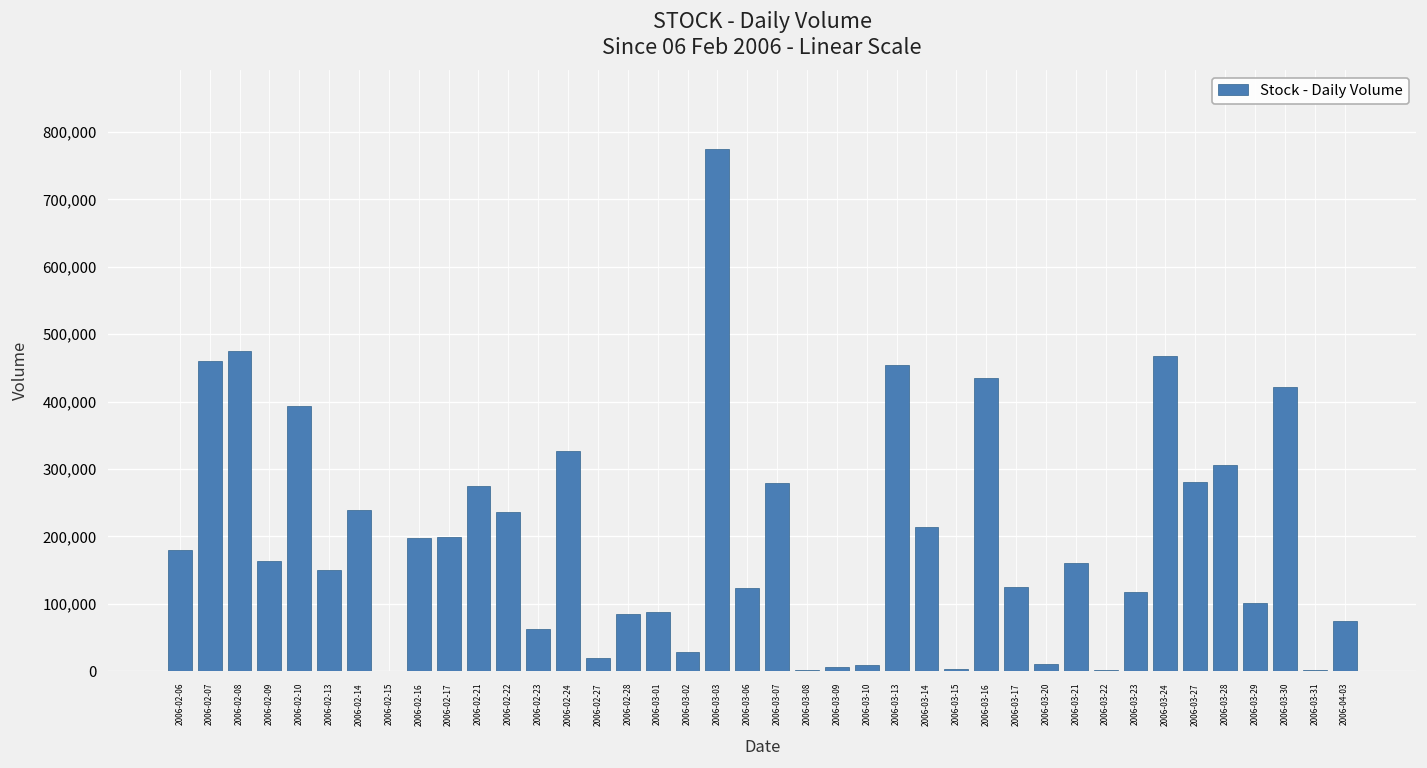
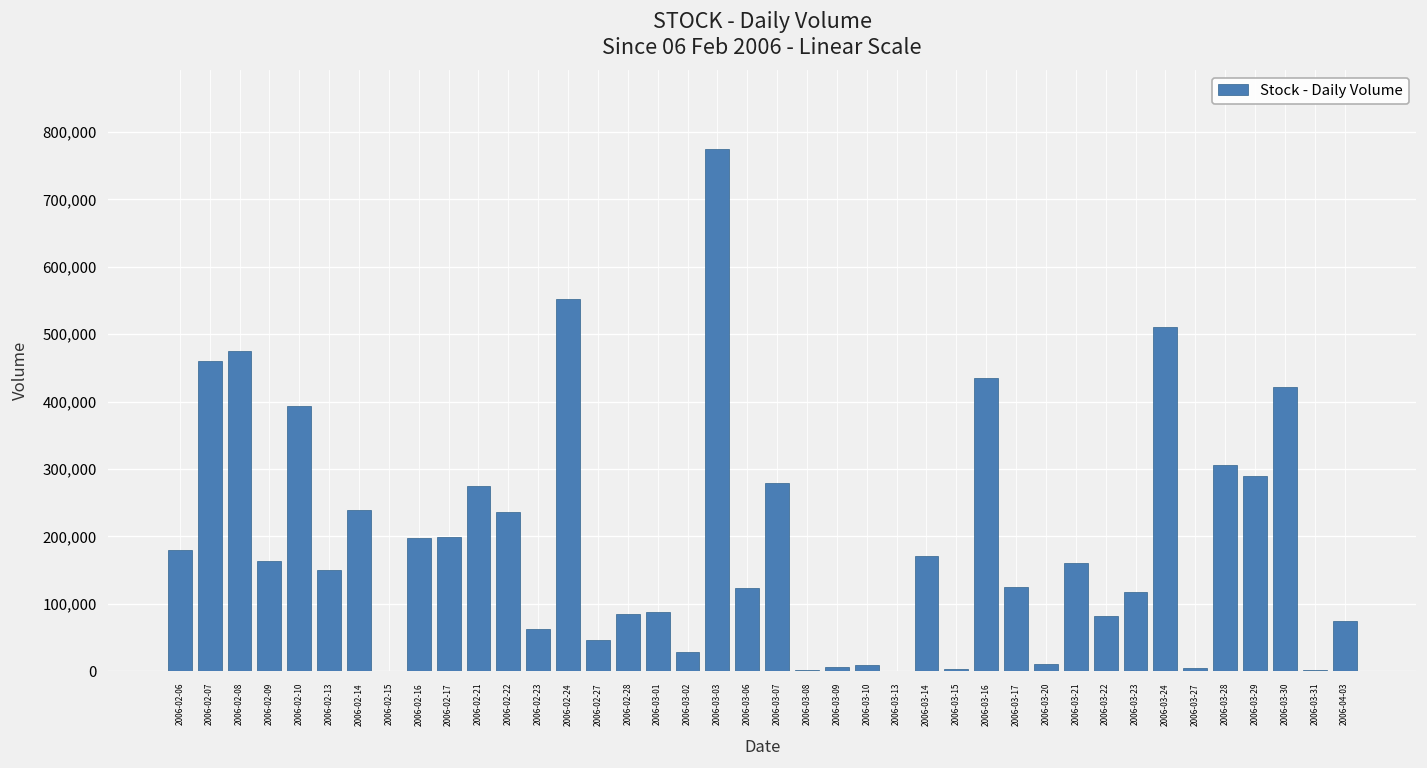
  {
    "2006-02-06": "180,000",
    "2006-02-07": "460,000",
    "2006-02-08": "480,000",
    "2006-02-09": "160,000",
    "2006-02-10": "390,000",
    "2006-02-13": "150,000",
    "2006-02-14": "240,000",
    "2006-02-16": "200,000",
    "2006-02-17": "200,000",
    "2006-02-21": "280,000",
    "2006-02-22": "240,000",
    "2006-02-23": "60,000",
-   "2006-02-24": "330,000",
-   "2006-02-27": "20,000",
+   "2006-02-24": "550,000",
+   "2006-02-27": "50,000",
    "2006-02-28": "80,000",
    "2006-03-01": "90,000",
    "2006-03-02": "30,000",
    "2006-03-03": "780,000",
    "2006-03-06": "120,000",
    "2006-03-07": "280,000",
    "2006-03-09": "10,000",
    "2006-03-10": "10,000",
-   "2006-03-13": "450,000",
-   "2006-03-14": "210,000",
+   "2006-03-13": "0",
+   "2006-03-14": "170,000",
    "2006-03-16": "440,000",
    "2006-03-17": "130,000",
    "2006-03-20": "10,000",
    "2006-03-21": "160,000",
-   "2006-03-22": "0",
+   "2006-03-22": "80,000",
    "2006-03-23": "120,000",
-   "2006-03-24": "470,000",
-   "2006-03-27": "280,000",
+   "2006-03-24": "510,000",
+   "2006-03-27": "10,000",
    "2006-03-28": "310,000",
-   "2006-03-29": "100,000",
+   "2006-03-29": "290,000",
    "2006-03-30": "420,000",
    "2006-04-03": "70,000"
  }
